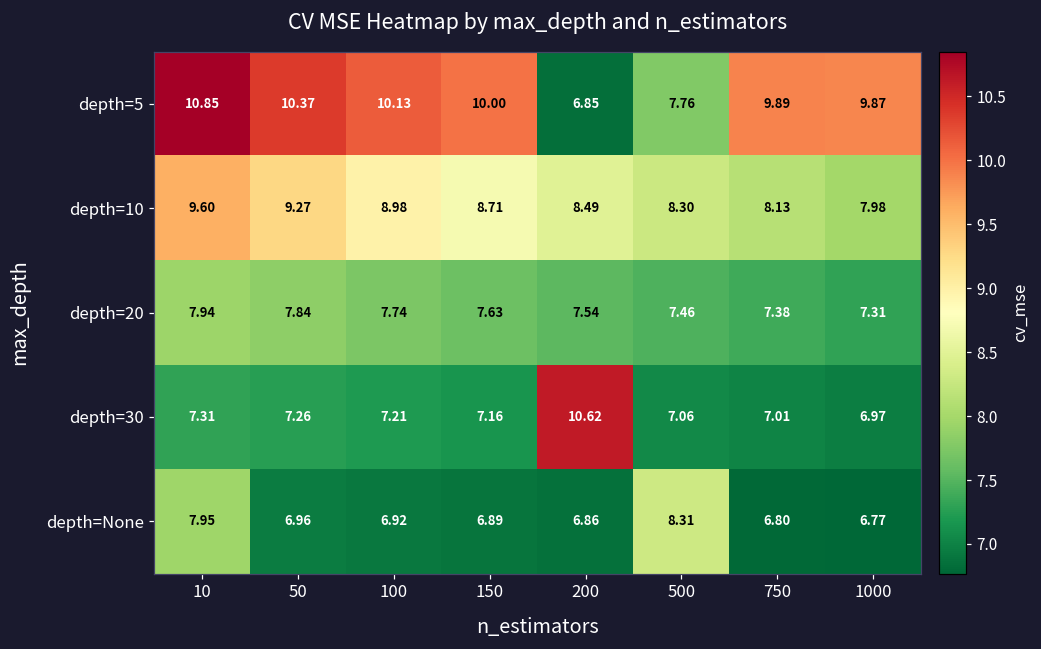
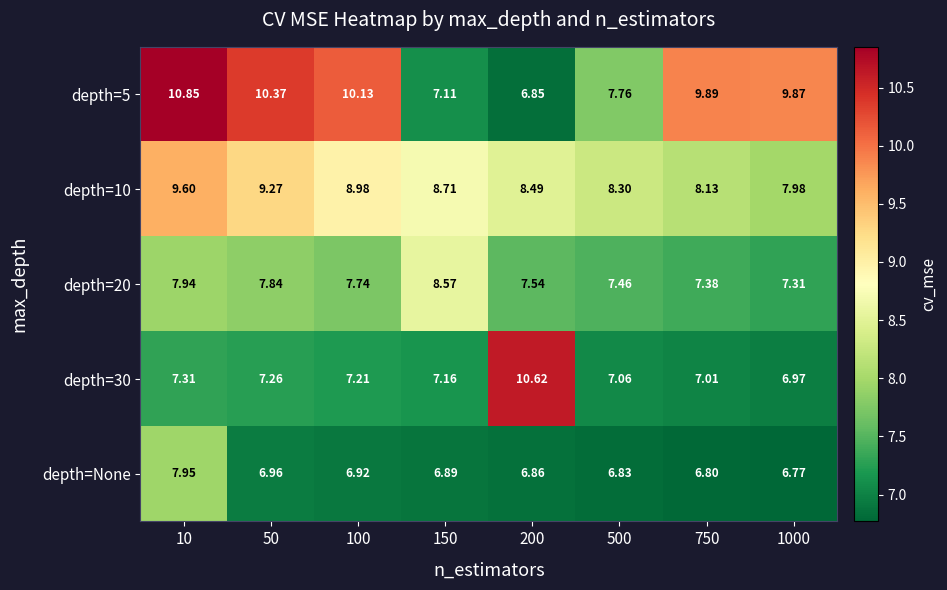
  {
    "depth=5": {
      "10": 10.85,
      "50": 10.37,
      "100": 10.13,
-     "150": 10.00,
+     "150": 7.11,
      "200": 6.85,
      "500": 7.76,
      "750": 9.89,
      "1000": 9.87
    },
    "depth=10": {
      "10": 9.60,
      "50": 9.27,
      "100": 8.98,
      "150": 8.71,
      "200": 8.49,
      "500": 8.30,
      "750": 8.13,
      "1000": 7.98
    },
    "depth=20": {
      "10": 7.94,
      "50": 7.84,
      "100": 7.74,
-     "150": 7.63,
+     "150": 8.57,
      "200": 7.54,
      "500": 7.46,
      "750": 7.38,
      "1000": 7.31
    },
    "depth=30": {
      "10": 7.31,
      "50": 7.26,
      "100": 7.21,
      "150": 7.16,
      "200": 10.62,
      "500": 7.06,
      "750": 7.01,
      "1000": 6.97
    },
    "depth=None": {
      "10": 7.95,
      "50": 6.96,
      "100": 6.92,
      "150": 6.89,
      "200": 6.86,
-     "500": 8.31,
+     "500": 6.83,
      "750": 6.80,
      "1000": 6.77
    }
  }
